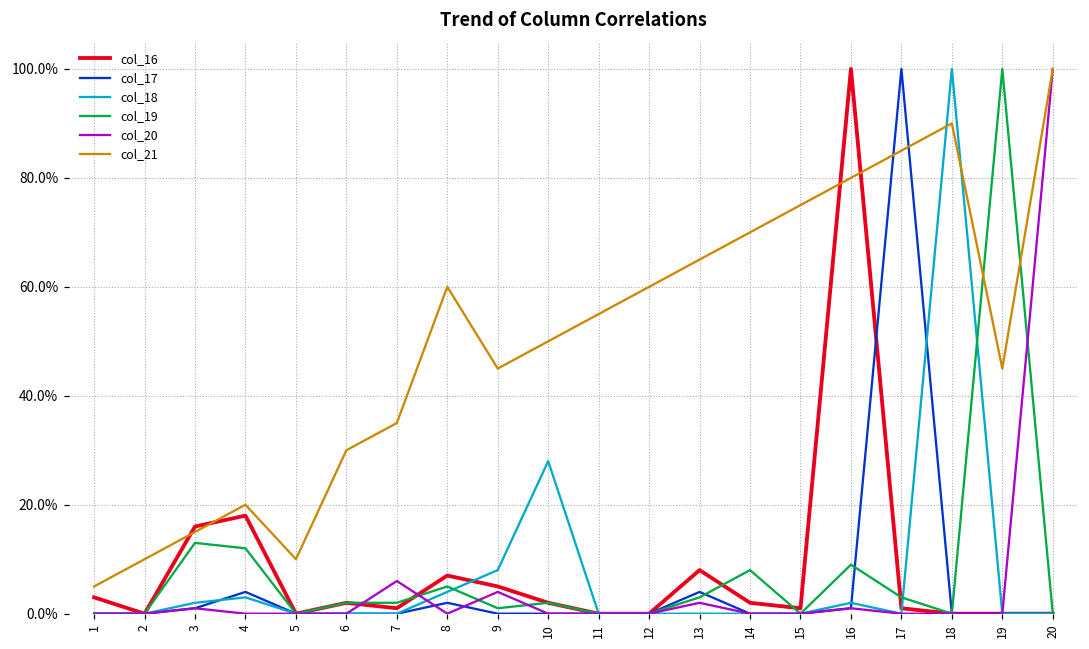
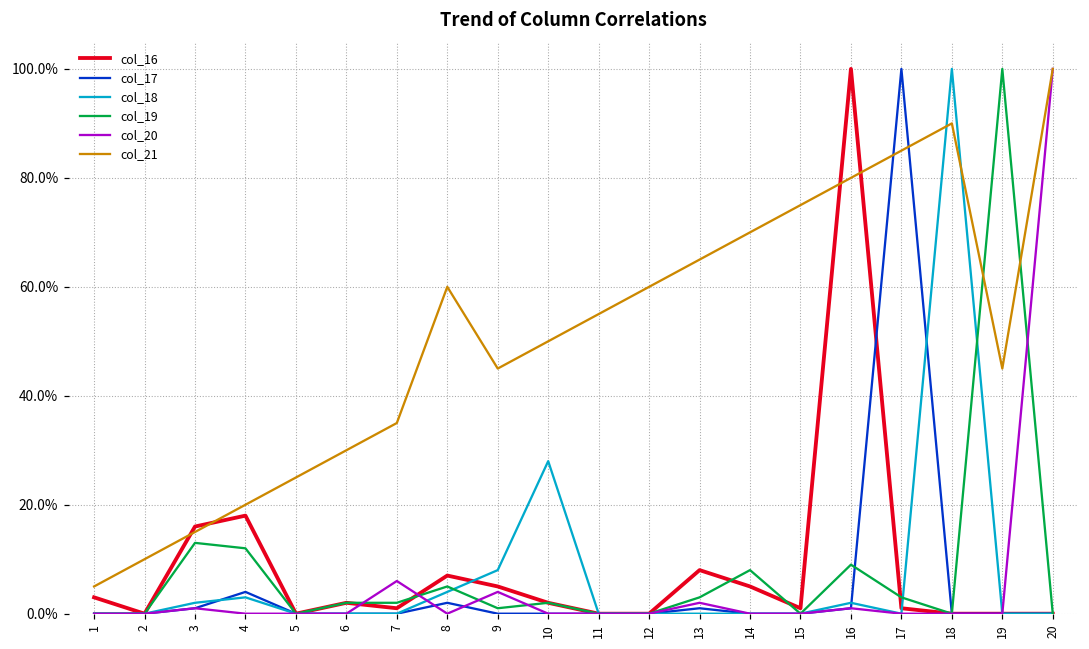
  {
    "col_16": {
      "1": "3%",
      "3": "16%",
      "4": "18%",
      "7": "1%",
      "8": "7%",
      "9": "5%",
      "13": "8%",
-     "14": "2%",
+     "14": "5%",
      "15": "1%",
      "16": "100%",
      "17": "1%"
    },
    "col_17": {
      "4": "4%",
      "8": "2%",
      "9": "0%",
-     "13": "4%",
+     "13": "1%",
      "17": "100%"
    },
    "col_18": {
      "3": "2%",
      "4": "3%",
      "8": "4%",
      "9": "8%",
      "10": "28%",
      "13": "0%",
      "16": "2%",
      "18": "100%"
    },
    "col_19": {
      "3": "13%",
      "4": "12%",
      "7": "2%",
      "8": "5%",
      "9": "1%",
      "13": "3%",
      "14": "8%",
      "16": "9%",
      "17": "3%",
      "19": "100%"
    },
    "col_20": {
      "4": "0%",
      "7": "6%",
      "8": "0%",
      "9": "4%",
      "13": "2%"
    },
    "col_21": {
      "1": "5%",
      "2": "10%",
      "3": "15%",
      "4": "20%",
-     "5": "10%",
+     "5": "25%",
      "6": "30%",
      "7": "35%",
      "8": "60%",
      "9": "45%",
      "10": "50%",
      "11": "55%",
      "12": "60%",
      "13": "65%",
      "14": "70%",
      "15": "75%",
      "16": "80%",
      "17": "85%",
      "18": "90%",
      "19": "45%"
    }
  }
